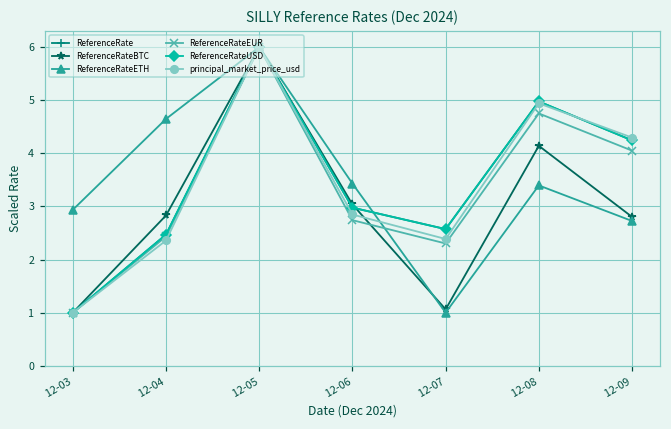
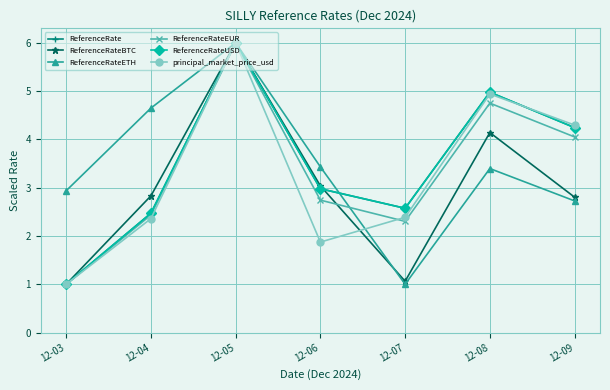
  {
    "ReferenceRateBTC": {
      "12-04": 2.8,
      "12-06": 3.0,
      "12-07": 1.1,
      "12-08": 4.1,
      "12-09": 2.8
    },
    "principal_market_price_usd": {
      "12-04": 2.4,
-     "12-06": 2.8,
+     "12-06": 1.9,
      "12-07": 2.4
    }
  }
